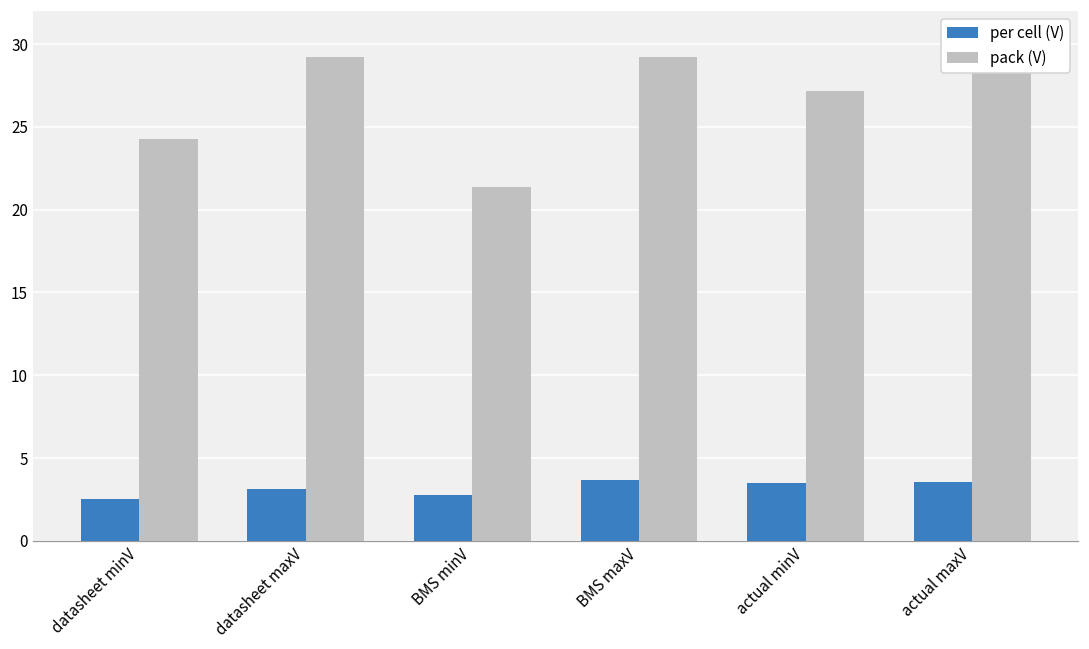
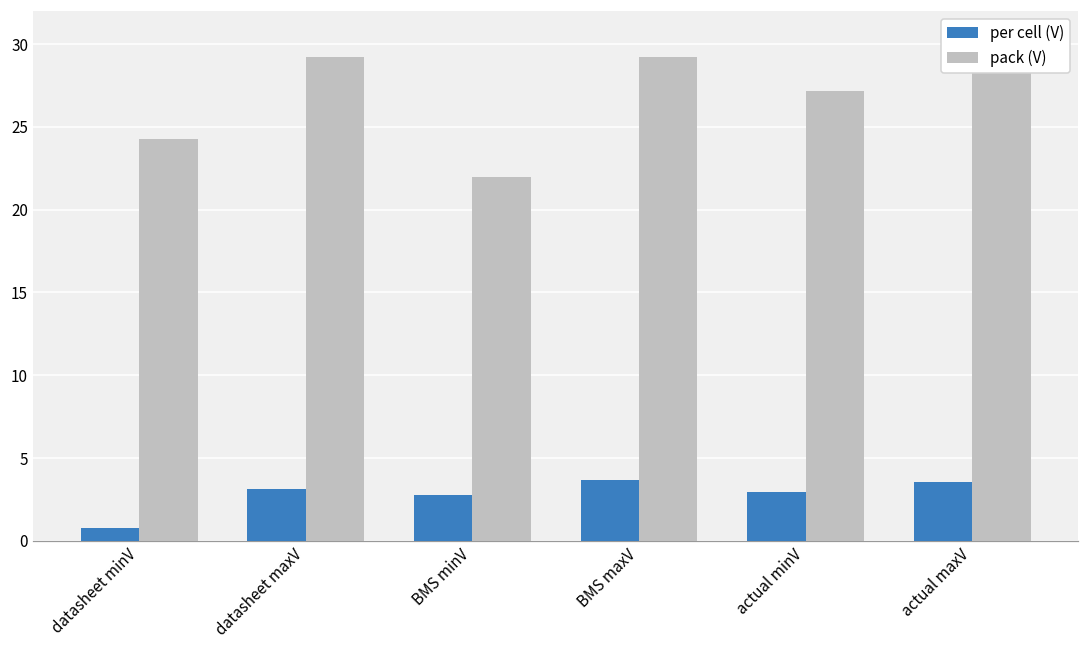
  {
    "per cell (V)": {
-     "datasheet minV": 2.5,
+     "datasheet minV": 0.8,
      "datasheet maxV": 3.1,
      "BMS minV": 2.8,
      "BMS maxV": 3.7,
-     "actual minV": 3.5,
+     "actual minV": 2.9,
      "actual maxV": 3.6
    },
    "pack (V)": {
      "datasheet minV": 24.3,
      "datasheet maxV": 29.2,
-     "BMS minV": 21.4,
+     "BMS minV": 22.0,
      "BMS maxV": 29.2,
      "actual minV": 27.2
    }
  }
